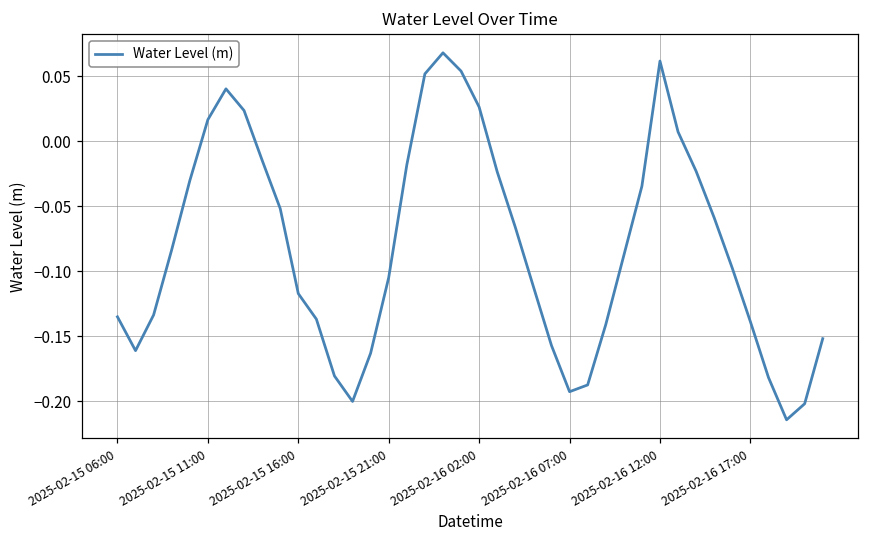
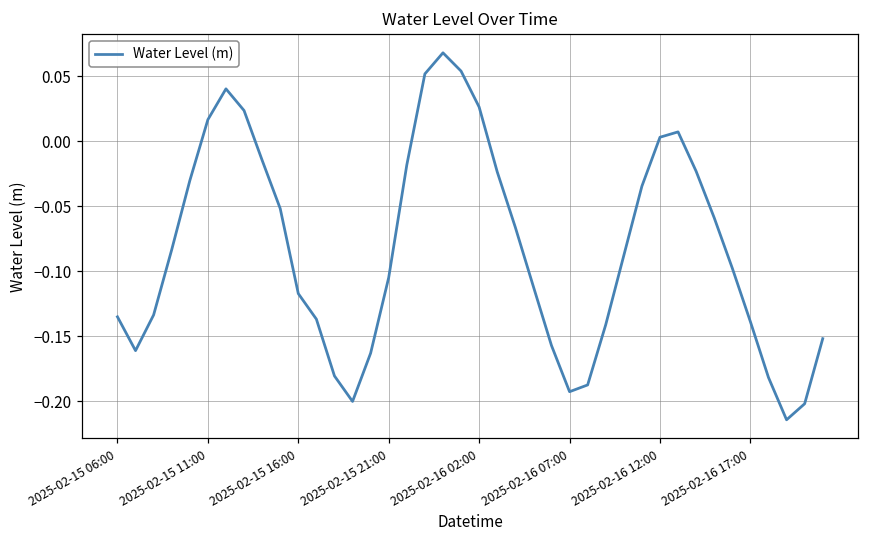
  {
    "2025-02-15 06:00": -0.135,
    "2025-02-15 11:00": 0.017,
    "2025-02-15 16:00": -0.117,
    "2025-02-15 21:00": -0.105,
    "2025-02-16 02:00": 0.026,
    "2025-02-16 07:00": -0.193,
-   "2025-02-16 12:00": 0.062,
+   "2025-02-16 12:00": 0.003,
    "2025-02-16 17:00": -0.139
  }
